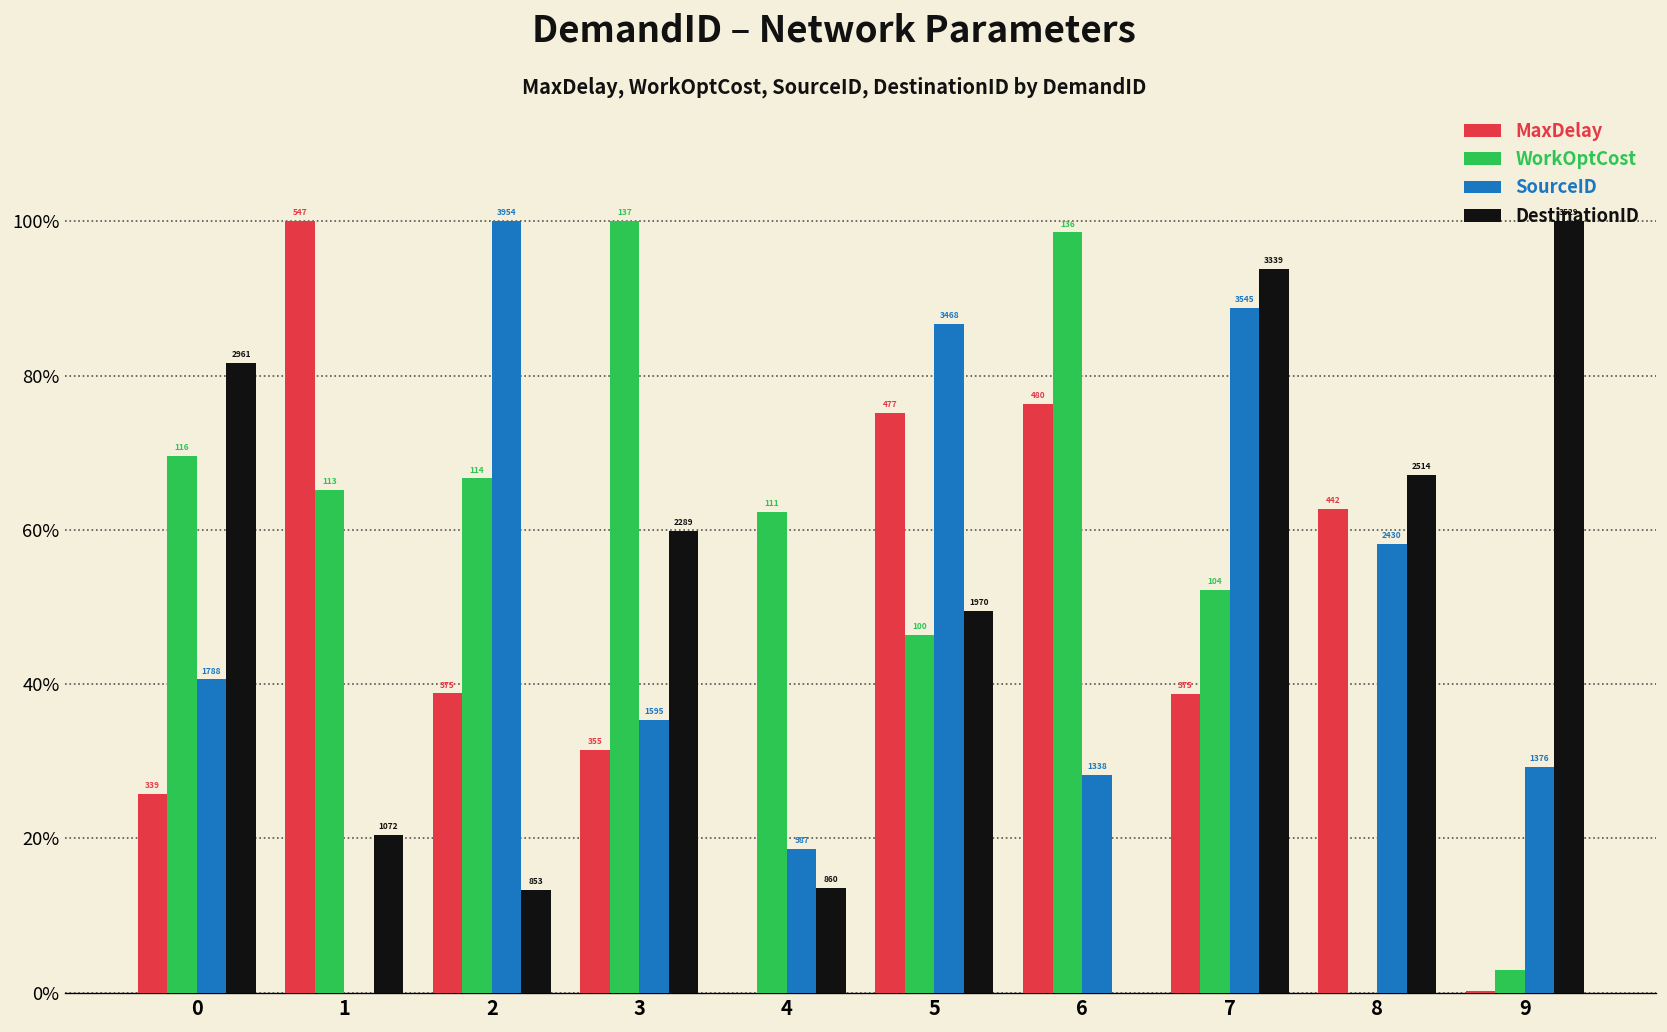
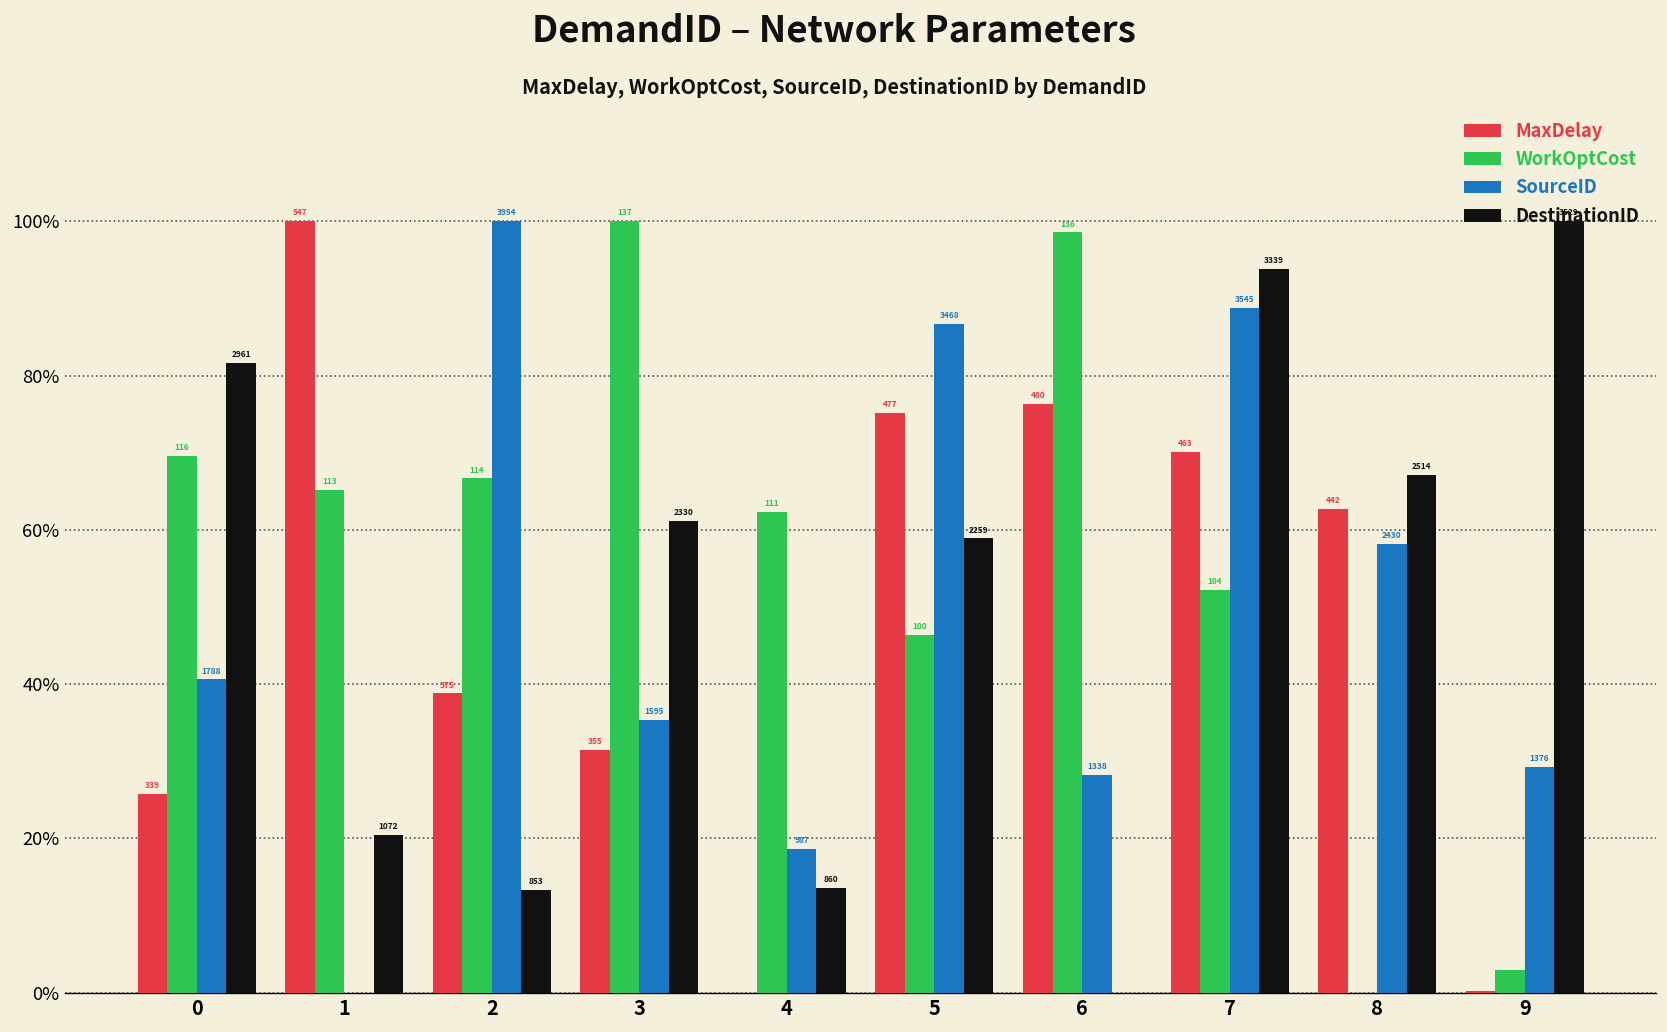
  {
    "MaxDelay": {
-     "7": "375"
+     "7": "463"
    },
    "WorkOptCost": {
      "8": "0%",
      "9": "3%"
    },
    "SourceID": {
      "1": "0%"
    },
    "DestinationID": {
-     "3": "2289",
-     "5": "1970"
+     "3": "2330",
+     "5": "2259"
    }
  }
